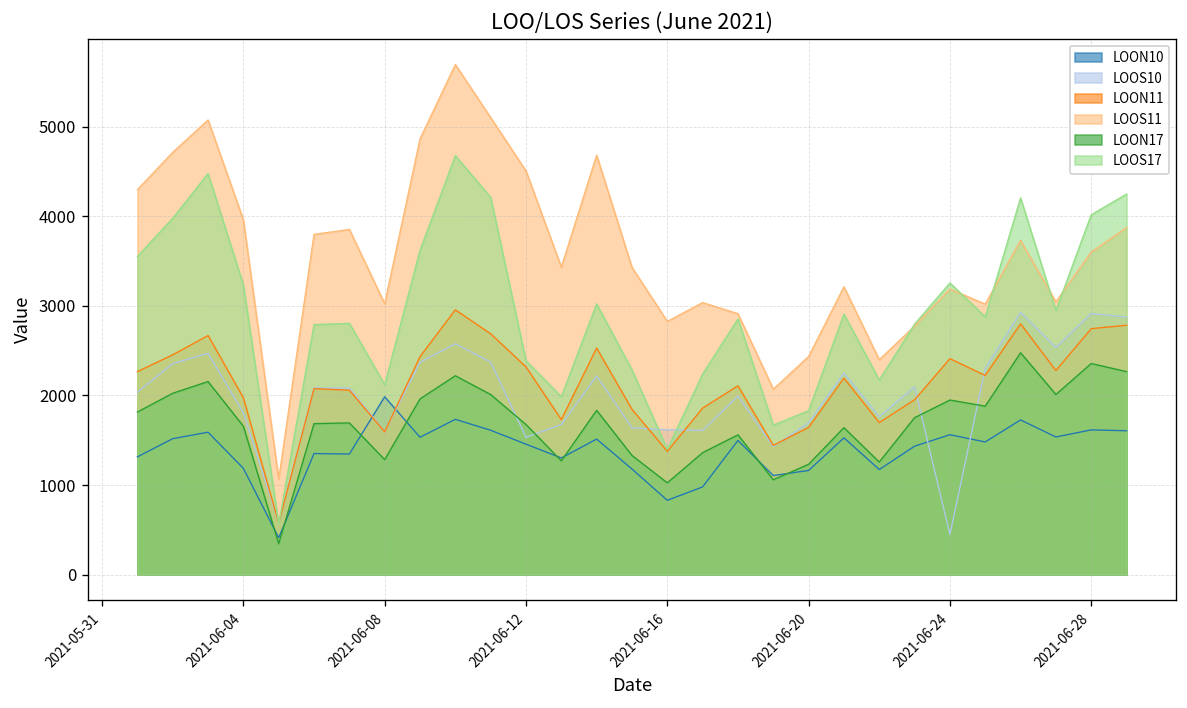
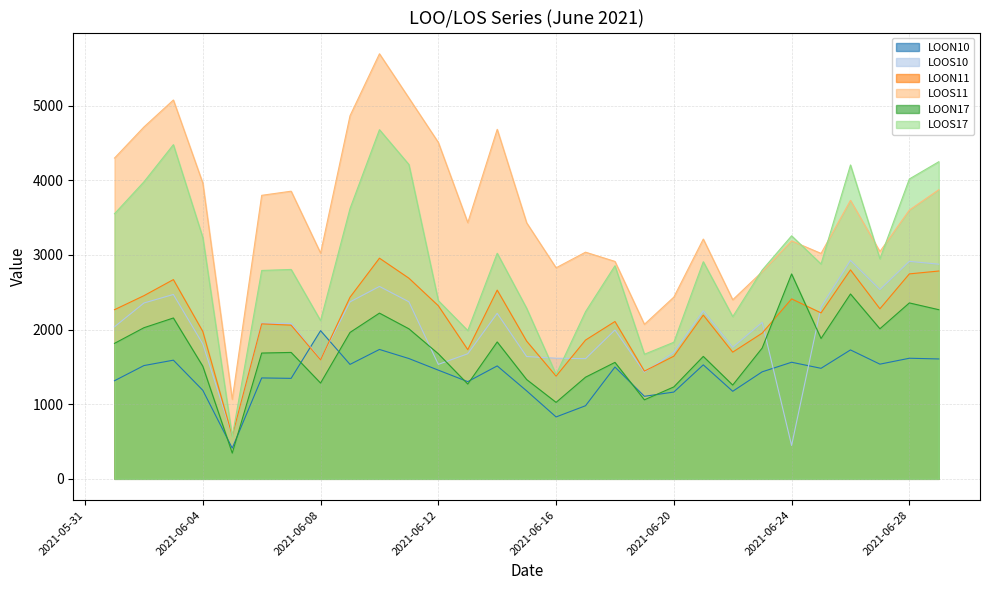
  {
    "LOON10": {
      "2021-06-04": 1200,
      "2021-06-08": 2000,
      "2021-06-12": 1500,
      "2021-06-16": 800,
      "2021-06-20": 1200,
      "2021-06-24": 1600,
      "2021-06-28": 1600
    },
    "LOOS10": {
      "2021-06-04": 1800,
      "2021-06-12": 1500,
      "2021-06-16": 1600,
      "2021-06-20": 1700,
      "2021-06-24": 400,
      "2021-06-28": 2900
    },
    "LOON11": {
      "2021-06-04": 2000,
      "2021-06-12": 2300,
      "2021-06-20": 1600,
      "2021-06-24": 2400,
      "2021-06-28": 2700
    },
    "LOOS11": {
      "2021-06-04": 4000,
      "2021-06-08": 3000,
      "2021-06-12": 4500,
      "2021-06-16": 2800,
      "2021-06-20": 2400,
      "2021-06-24": 3200,
      "2021-06-28": 3600
    },
    "LOON17": {
-     "2021-06-04": 1700,
+     "2021-06-04": 1500,
      "2021-06-08": 1300,
      "2021-06-12": 1700,
      "2021-06-16": 1000,
      "2021-06-20": 1200,
-     "2021-06-24": 1900,
+     "2021-06-24": 2700,
      "2021-06-28": 2400
    },
    "LOOS17": {
      "2021-06-04": 3200,
      "2021-06-08": 2100,
      "2021-06-12": 2400,
      "2021-06-20": 1800,
      "2021-06-24": 3300,
      "2021-06-28": 4000
    }
  }
